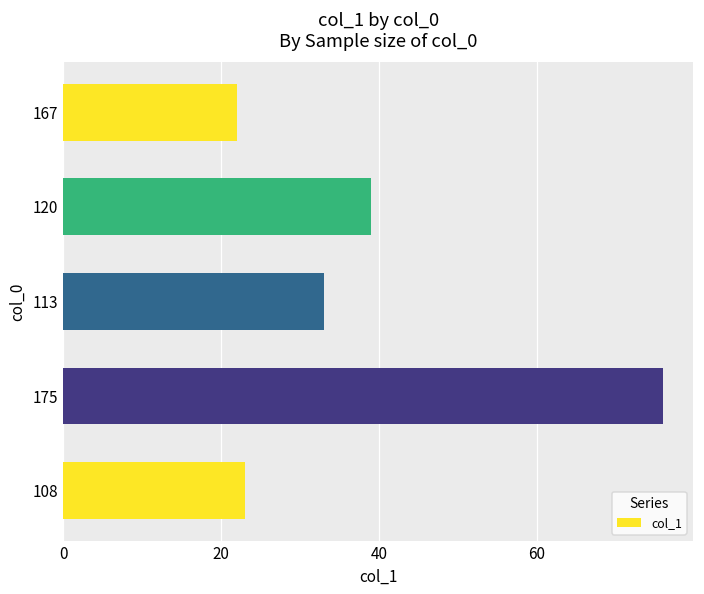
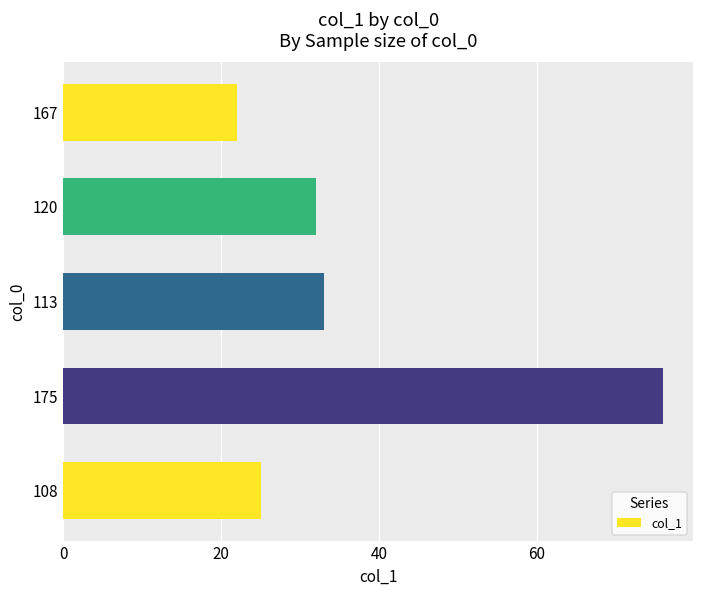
  {
    "167": 22,
-   "120": 39,
+   "120": 32,
    "113": 33,
    "175": 76,
-   "108": 23
+   "108": 25
  }
